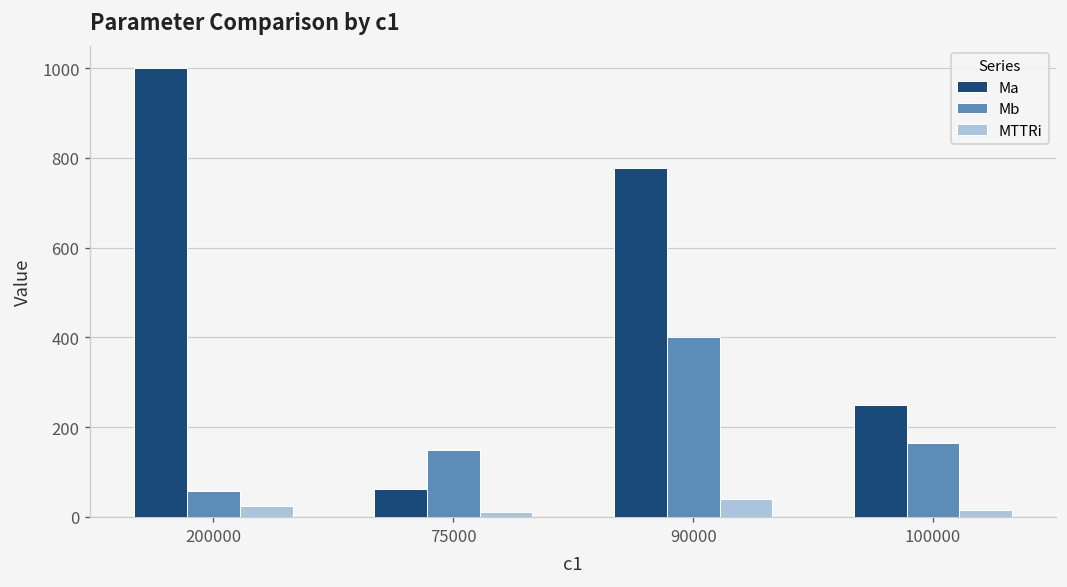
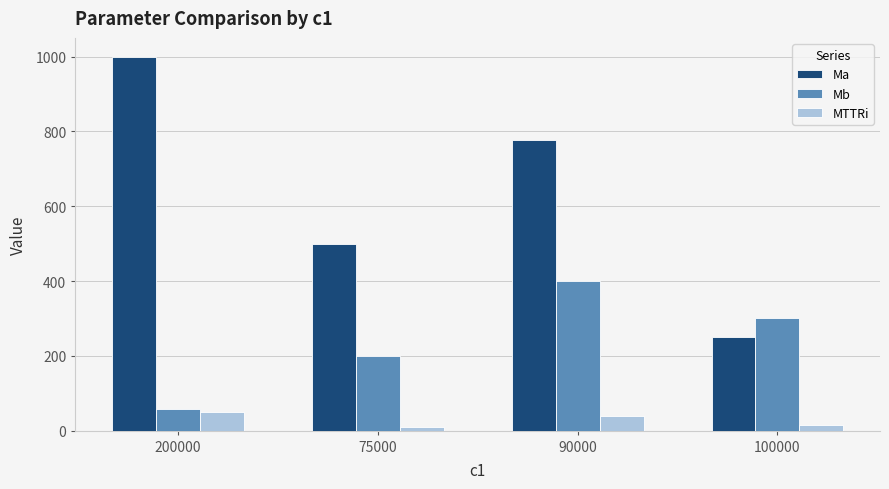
  {
    "Ma": {
      "200000": 1000,
-     "75000": 60,
+     "75000": 500,
      "90000": 780,
      "100000": 250
    },
    "Mb": {
      "200000": 60,
-     "75000": 150,
+     "75000": 200,
      "90000": 400,
-     "100000": 170
+     "100000": 300
    },
    "MTTRi": {
-     "200000": 20,
+     "200000": 50,
      "75000": 10,
      "90000": 40,
      "100000": 20
    }
  }
